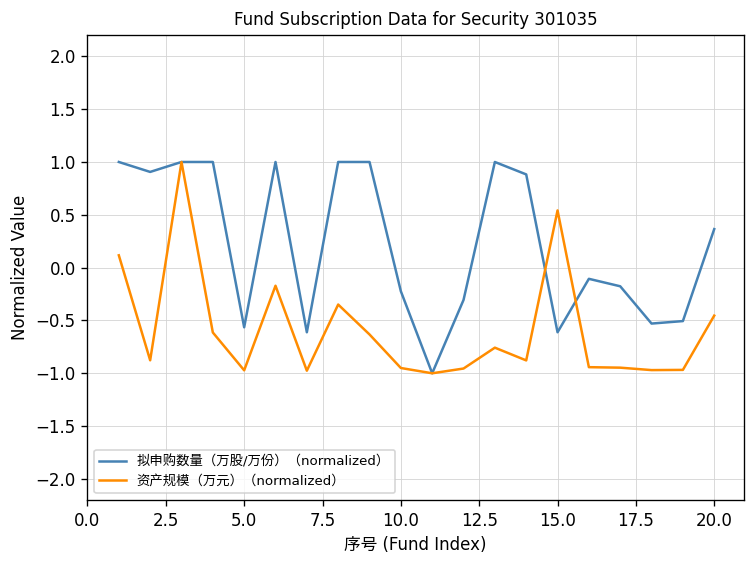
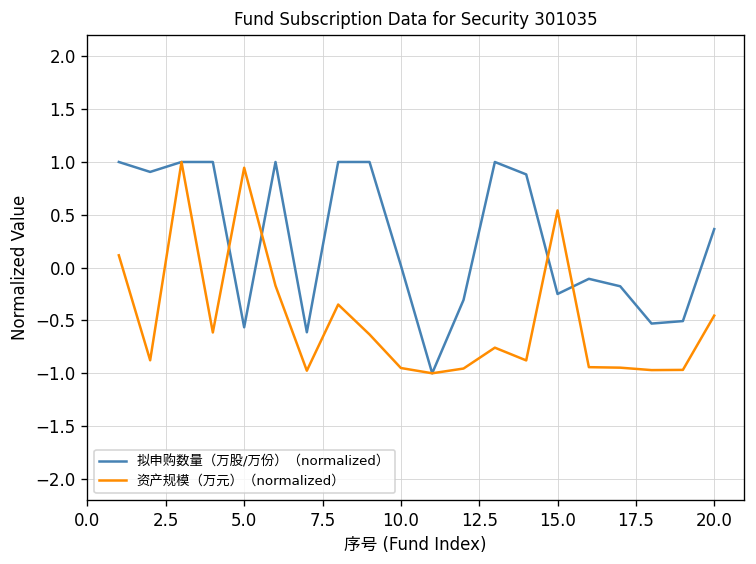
  {
    "拟申购数量（万股/万份）（normalized）": {
      "5.0": -0.6,
-     "10.0": -0.2,
-     "15.0": -0.6,
+     "10.0": 0.0,
+     "15.0": -0.2,
      "20.0": 0.4
    },
    "资产规模（万元）（normalized）": {
-     "5.0": -1.0,
+     "5.0": 0.9,
      "10.0": -0.9,
      "15.0": 0.5,
      "20.0": -0.5
    }
  }
